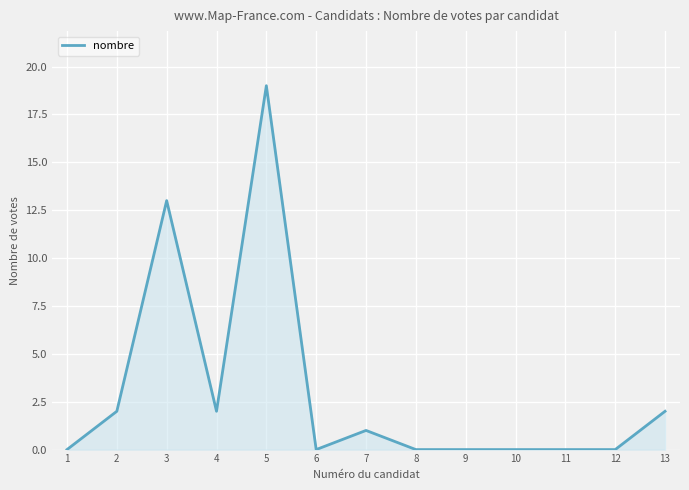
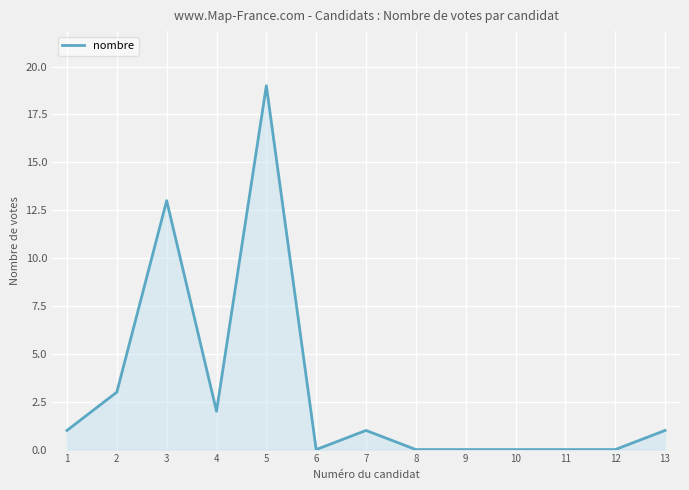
  {
-   "1": 0,
-   "2": 2,
+   "1": 1,
+   "2": 3,
    "3": 13,
    "4": 2,
    "5": 19,
    "6": 0,
    "7": 1,
    "8": 0,
    "9": 0,
    "10": 0,
    "11": 0,
    "12": 0,
-   "13": 2
+   "13": 1
  }
